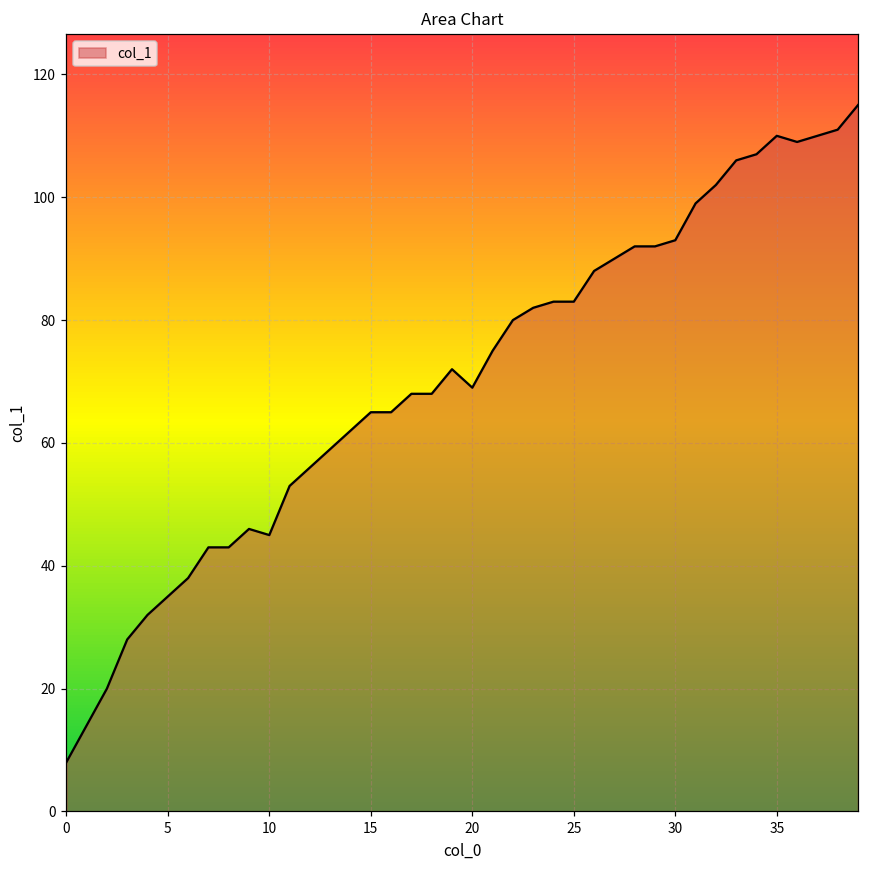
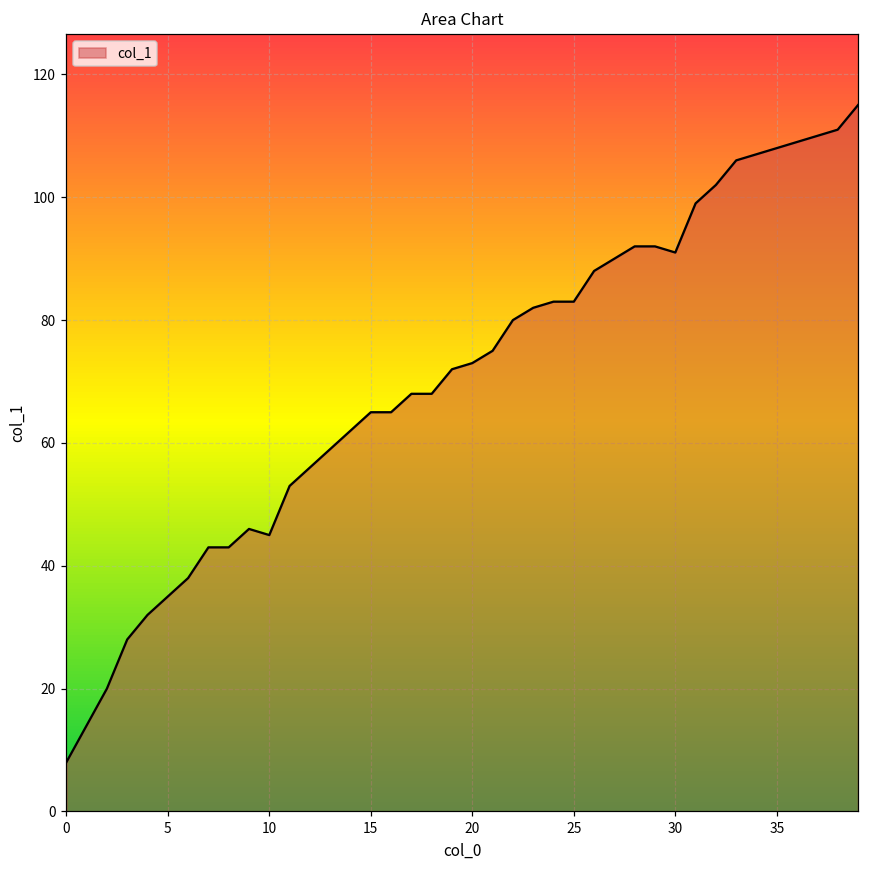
  {
    "0": 8,
    "5": 35,
    "10": 45,
    "15": 65,
-   "20": 69,
+   "20": 73,
    "25": 83,
-   "30": 93,
-   "35": 110
+   "30": 91,
+   "35": 108
  }
